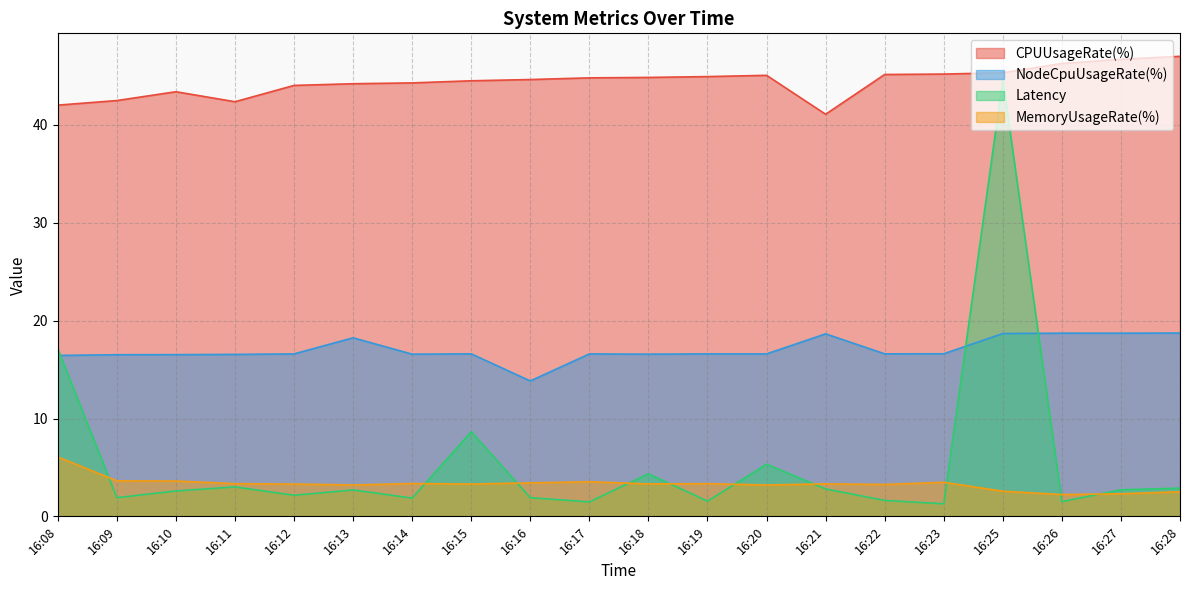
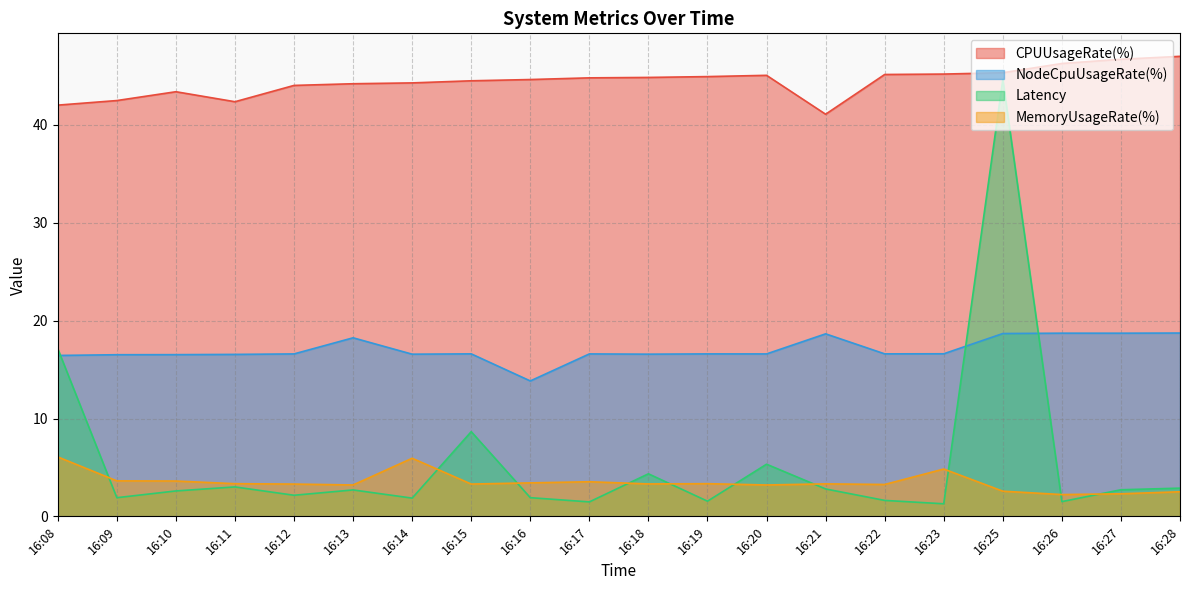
  {
    "CPUUsageRate(%)": {
      "16:08": 42,
      "16:09": 42,
      "16:10": 43,
      "16:11": 42,
      "16:12": 44,
      "16:13": 44,
      "16:14": 44,
      "16:15": 45,
      "16:16": 45,
      "16:17": 45,
      "16:18": 45,
      "16:19": 45,
      "16:20": 45,
      "16:21": 41,
      "16:22": 45,
      "16:23": 45,
      "16:28": 47
    },
    "NodeCpuUsageRate(%)": {
      "16:08": 16,
      "16:09": 17,
      "16:10": 17,
      "16:11": 17,
      "16:12": 17,
      "16:13": 18,
      "16:14": 17,
      "16:15": 17,
      "16:16": 14,
      "16:17": 17,
      "16:18": 17,
      "16:19": 17,
      "16:20": 17,
      "16:21": 19,
      "16:22": 17,
      "16:23": 17,
      "16:25": 19,
      "16:26": 19,
      "16:27": 19,
      "16:28": 19
    },
    "Latency": {
      "16:08": 17,
      "16:09": 2,
      "16:10": 3,
      "16:11": 3,
      "16:12": 2,
      "16:13": 3,
      "16:14": 2,
      "16:15": 9,
      "16:16": 2,
      "16:17": 1,
      "16:18": 4,
      "16:19": 2,
      "16:20": 5,
      "16:21": 3,
      "16:22": 2,
      "16:23": 1,
      "16:26": 2,
      "16:27": 3,
      "16:28": 3
    },
    "MemoryUsageRate(%)": {
      "16:08": 6,
      "16:09": 4,
      "16:10": 4,
      "16:11": 3,
      "16:12": 3,
      "16:13": 3,
-     "16:14": 3,
+     "16:14": 6,
      "16:15": 3,
      "16:16": 3,
      "16:17": 4,
      "16:18": 3,
      "16:19": 3,
      "16:20": 3,
      "16:21": 3,
      "16:22": 3,
-     "16:23": 3,
+     "16:23": 5,
      "16:25": 3,
      "16:26": 2,
      "16:27": 2,
      "16:28": 3
    }
  }
